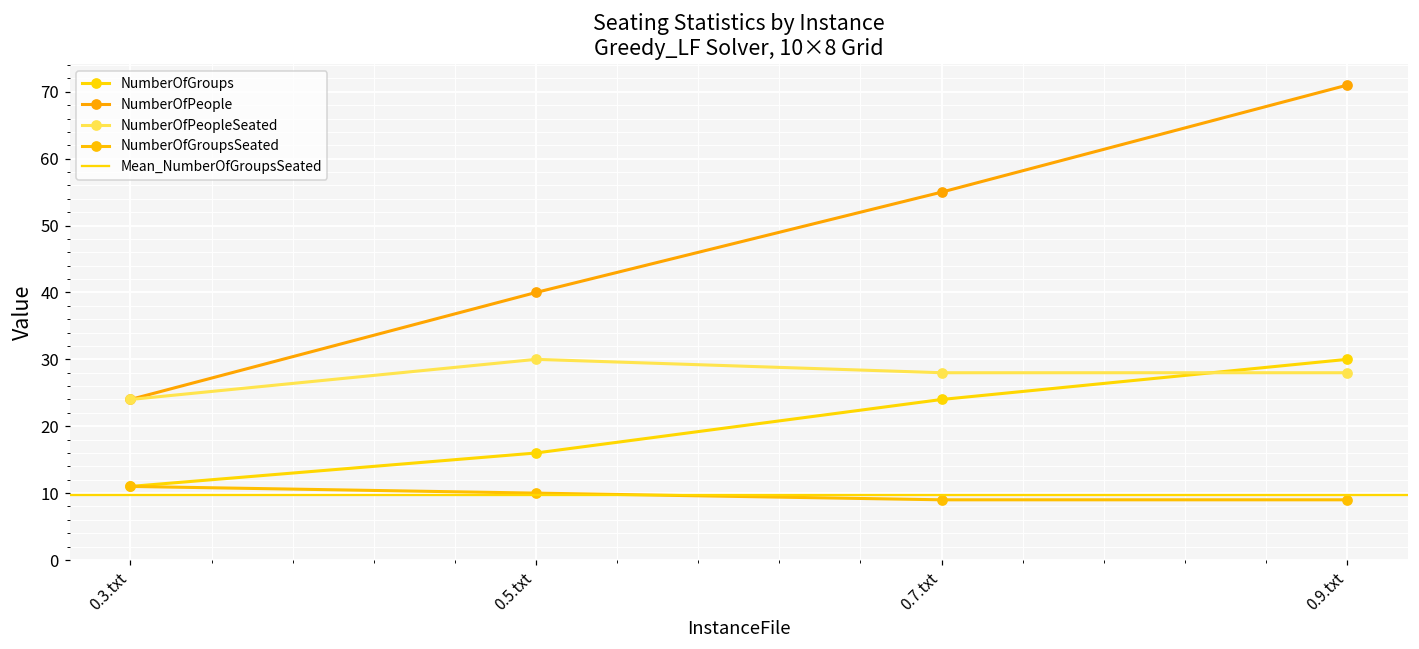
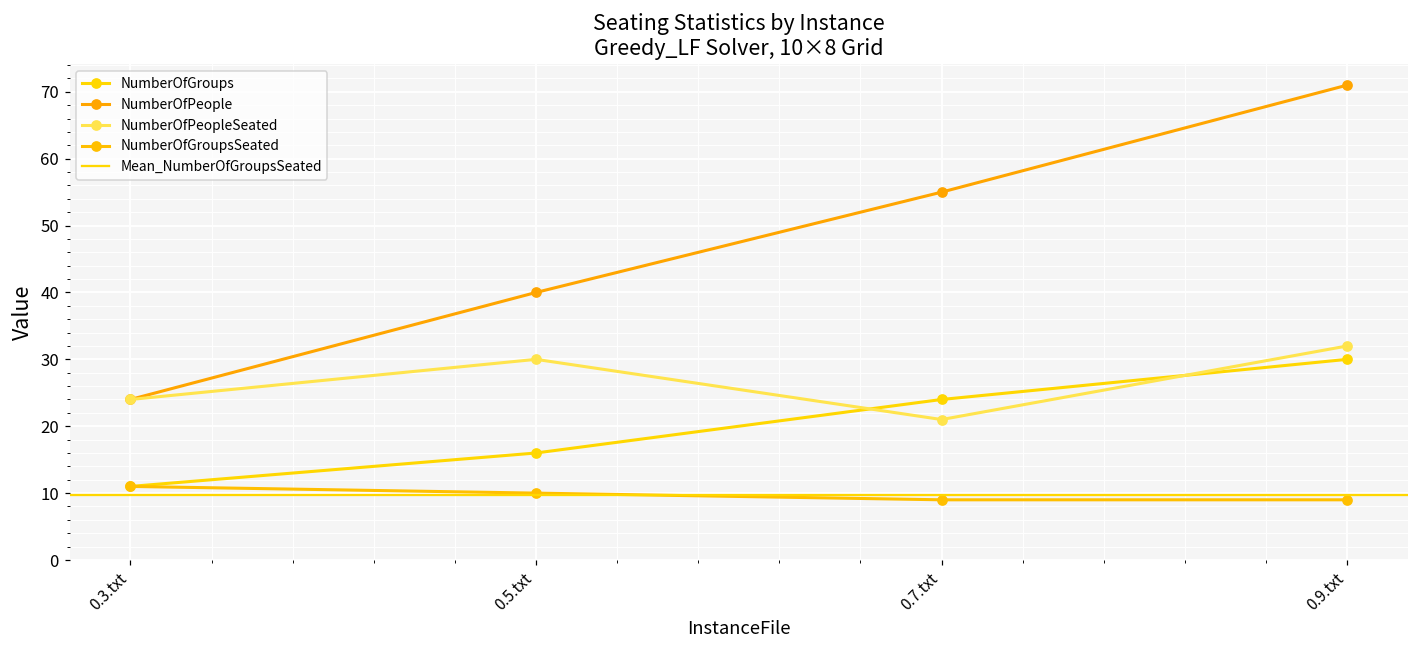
  {
    "NumberOfPeopleSeated": {
      "0.5.txt": 30,
-     "0.7.txt": 28,
-     "0.9.txt": 28
+     "0.7.txt": 21,
+     "0.9.txt": 32
    }
  }
